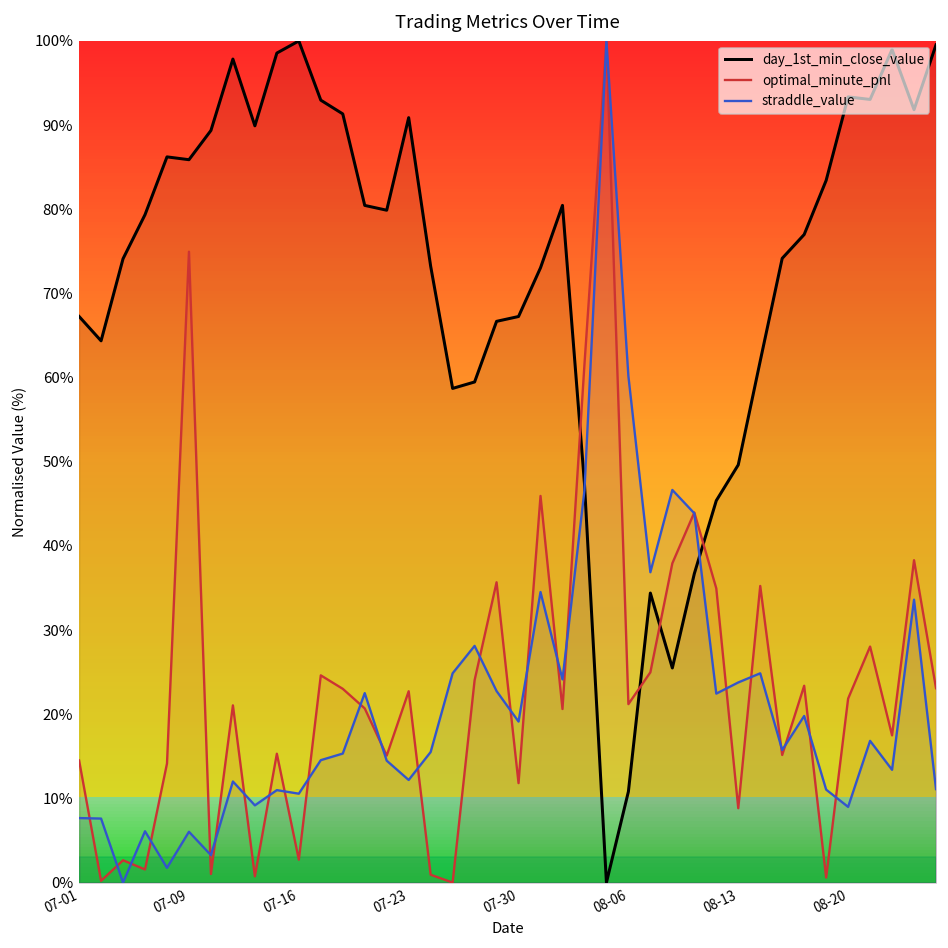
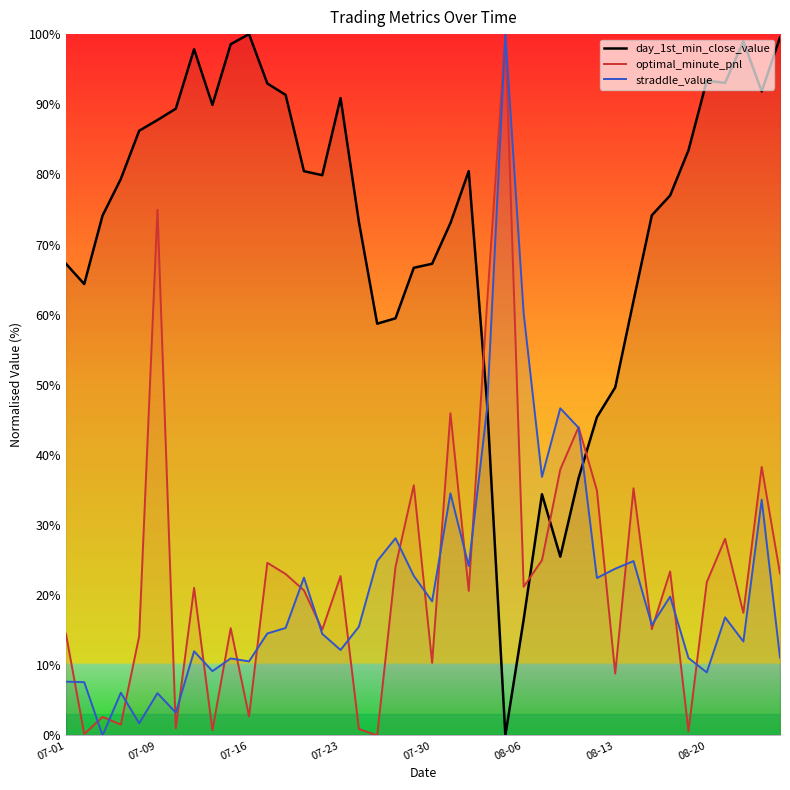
  {
    "day_1st_min_close_value": {
      "07-01": "67%",
-     "07-09": "86%",
+     "07-09": "88%",
      "07-16": "100%",
      "07-23": "91%",
      "07-30": "67%",
-     "08-06": "11%",
+     "08-06": "17%",
      "08-13": "50%"
    },
    "optimal_minute_pnl": {
      "07-01": "15%",
      "07-09": "75%",
      "07-16": "3%",
      "07-23": "23%",
-     "07-30": "12%",
+     "07-30": "10%",
      "08-06": "21%",
      "08-13": "9%",
      "08-20": "22%"
    },
    "straddle_value": {
      "07-01": "8%",
      "07-09": "6%",
      "07-16": "11%",
      "07-23": "12%",
      "07-30": "19%",
      "08-06": "60%",
      "08-13": "24%",
      "08-20": "9%"
    }
  }
